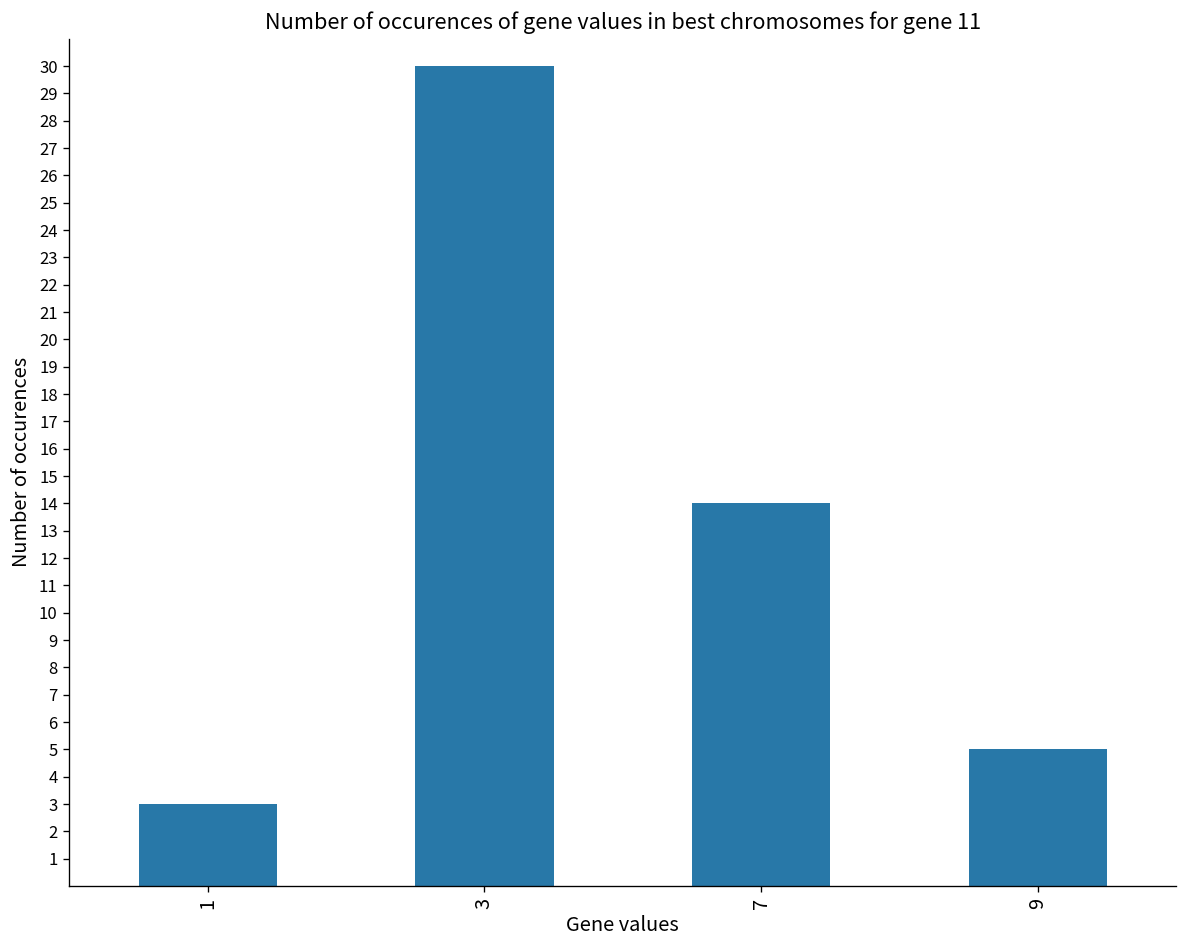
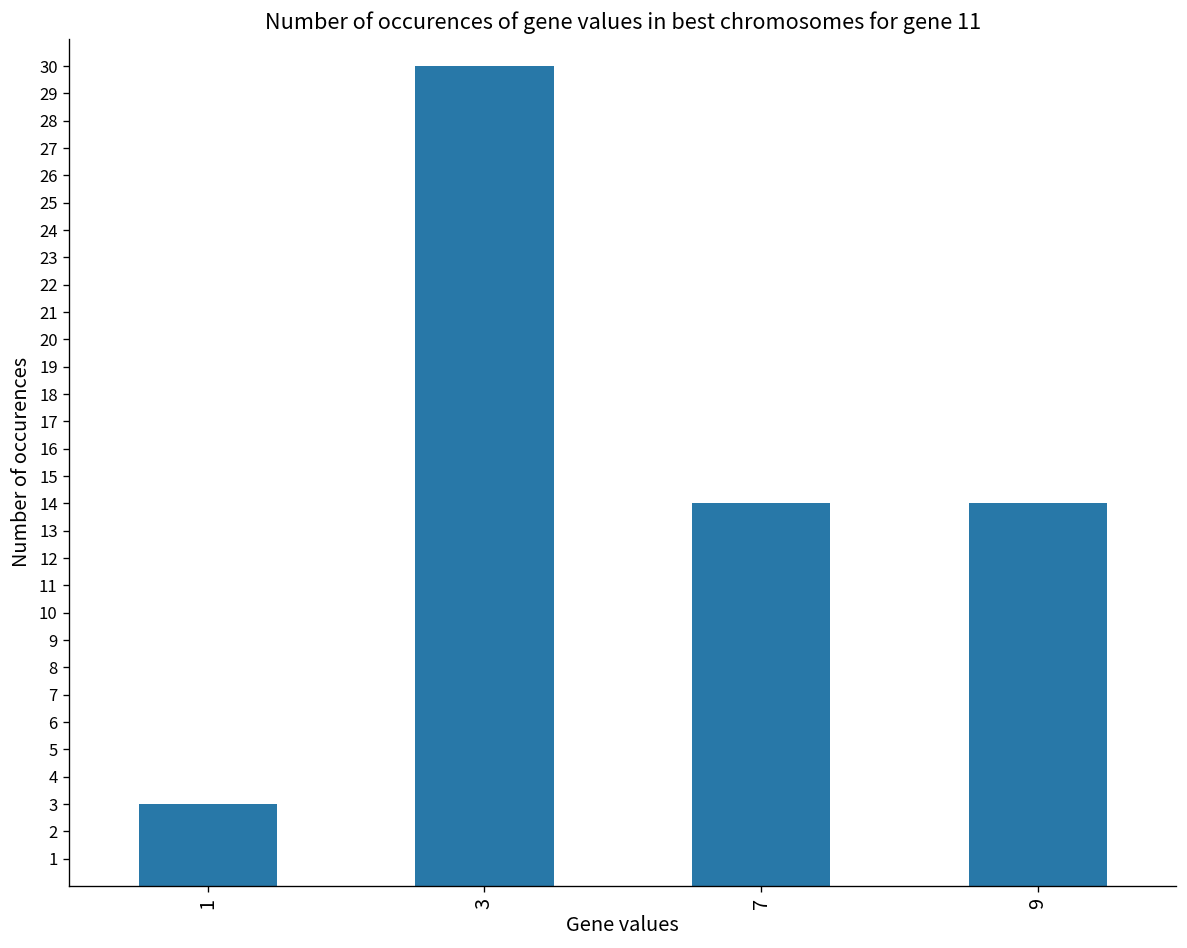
  {
    "1": 3,
    "3": 30,
    "7": 14,
-   "9": 5
+   "9": 14
  }
